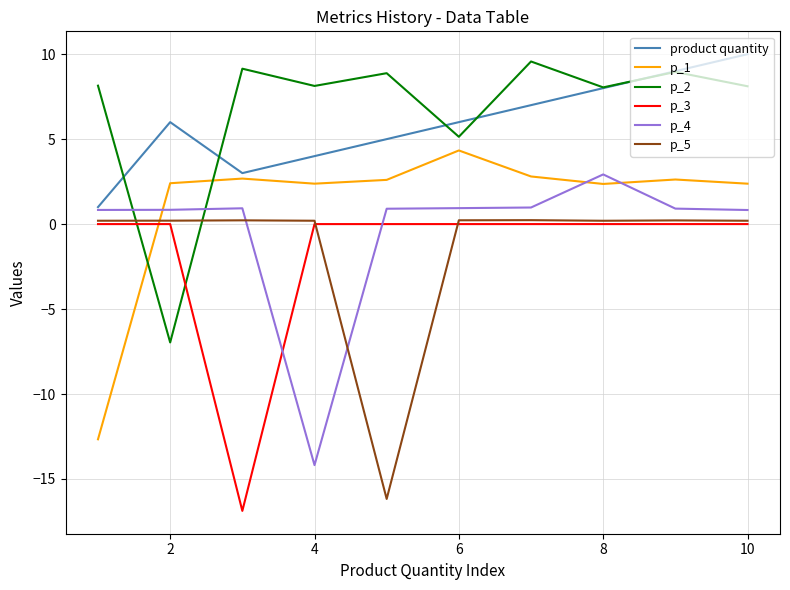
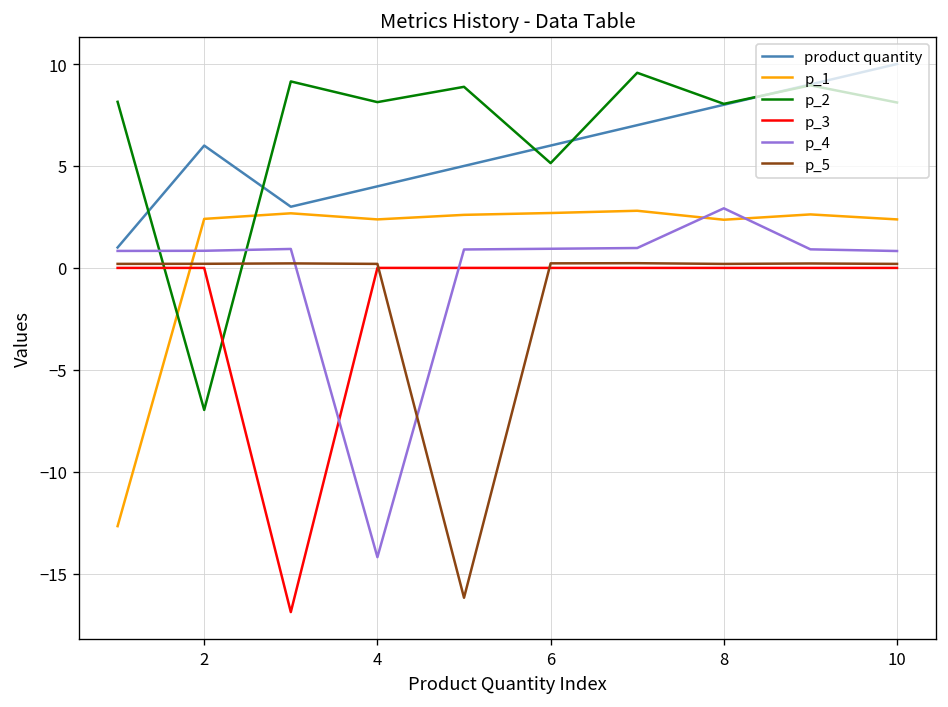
  {
    "product quantity": {
      "2": 6.0,
      "4": 4.0,
      "6": 6.0
    },
    "p_1": {
      "2": 2.4,
      "4": 2.4,
-     "6": 4.3,
+     "6": 2.7,
      "8": 2.4,
      "10": 2.4
    },
    "p_2": {
      "2": -7.0,
      "4": 8.1,
      "6": 5.1
    },
    "p_3": {
      "2": 0.0,
      "4": 0.0,
      "6": 0.0,
      "8": 0.0,
      "10": 0.0
    },
    "p_4": {
      "2": 0.8,
      "4": -14.2,
      "6": 0.9,
      "8": 2.9,
      "10": 0.8
    },
    "p_5": {
      "2": 0.2,
      "4": 0.2,
      "6": 0.2,
      "8": 0.2,
      "10": 0.2
    }
  }
